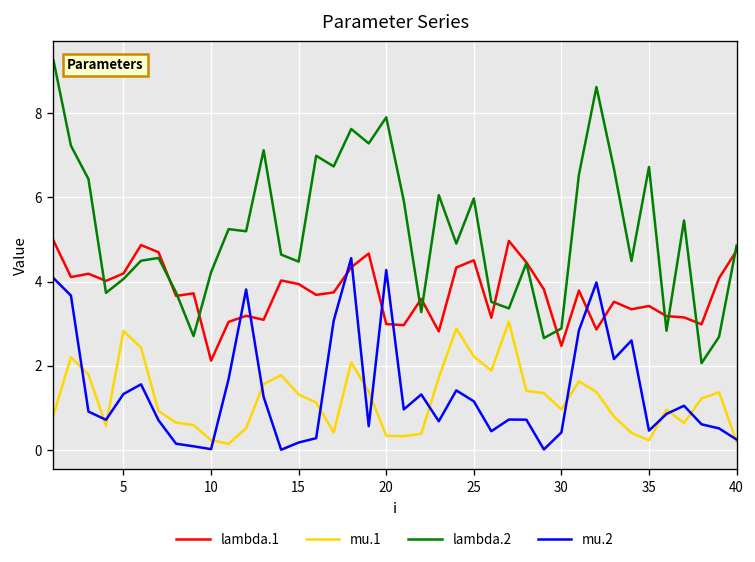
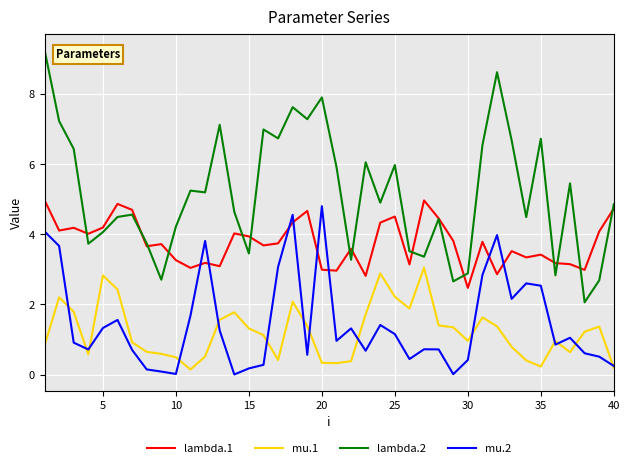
  {
    "lambda.1": {
      "5": 4.2,
-     "10": 2.1,
+     "10": 3.3,
      "15": 3.9,
      "20": 3.0,
      "25": 4.5,
      "30": 2.5,
      "35": 3.4,
      "40": 4.7
    },
    "mu.1": {
      "5": 2.8,
-     "10": 0.2,
+     "10": 0.5,
      "15": 1.3,
      "20": 0.3,
      "25": 2.2,
      "30": 1.0,
      "35": 0.2
    },
    "lambda.2": {
      "5": 4.1,
      "10": 4.2,
-     "15": 4.5,
+     "15": 3.5,
      "20": 7.9,
      "25": 6.0,
      "30": 2.9,
      "35": 6.7,
      "40": 4.9
    },
    "mu.2": {
      "5": 1.3,
      "10": 0.0,
      "15": 0.2,
-     "20": 4.3,
+     "20": 4.8,
      "25": 1.2,
      "30": 0.4,
-     "35": 0.5
+     "35": 2.5
    }
  }
